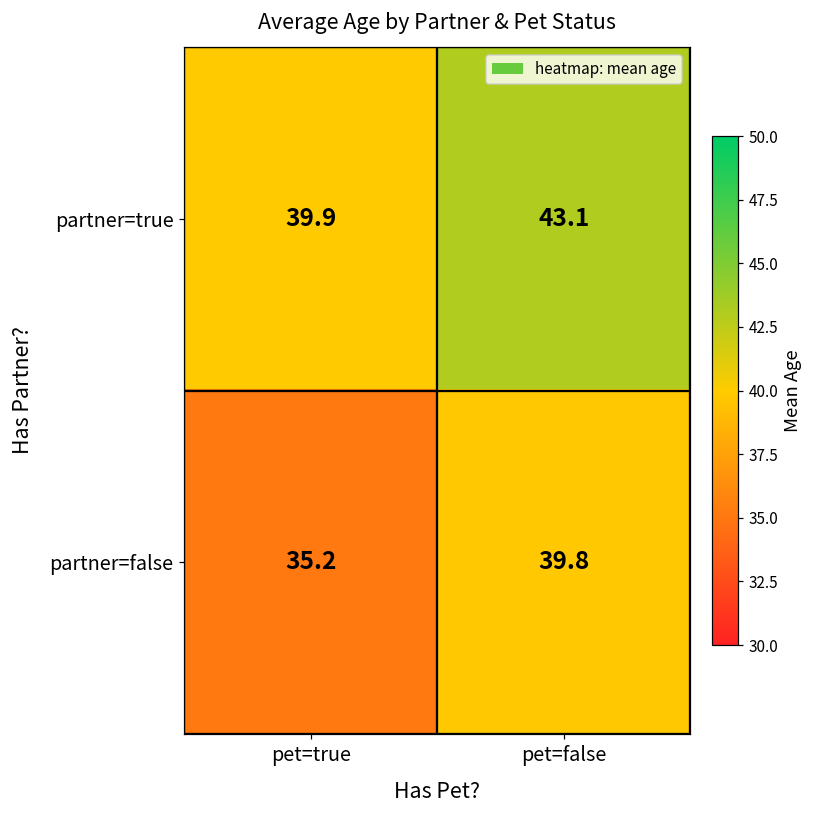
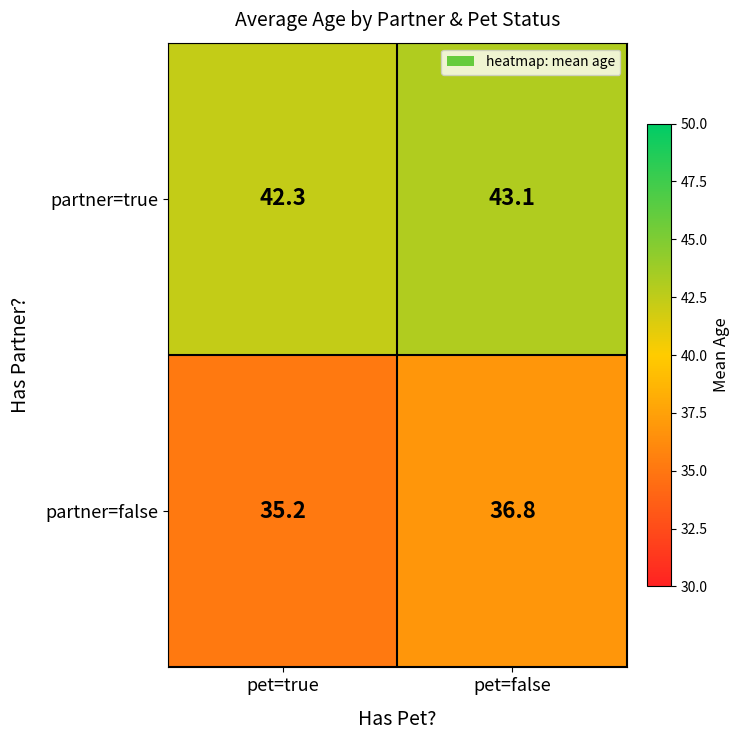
  {
    "partner=true": {
-     "pet=true": 39.9,
+     "pet=true": 42.3,
      "pet=false": 43.1
    },
    "partner=false": {
      "pet=true": 35.2,
-     "pet=false": 39.8
+     "pet=false": 36.8
    }
  }
